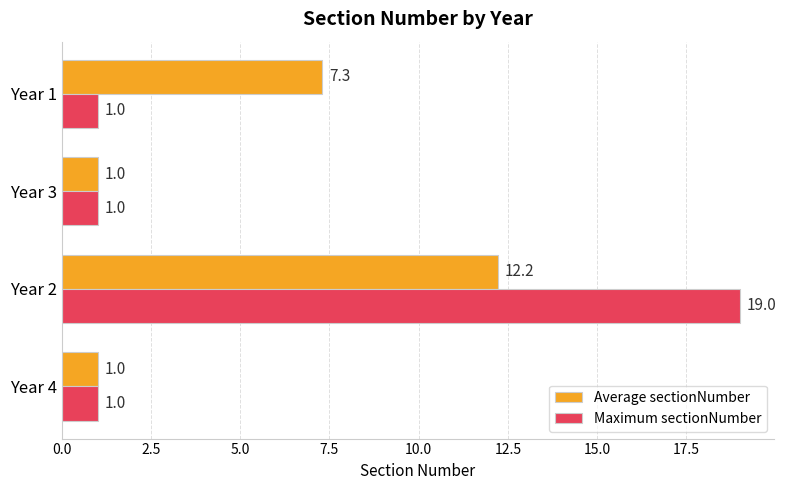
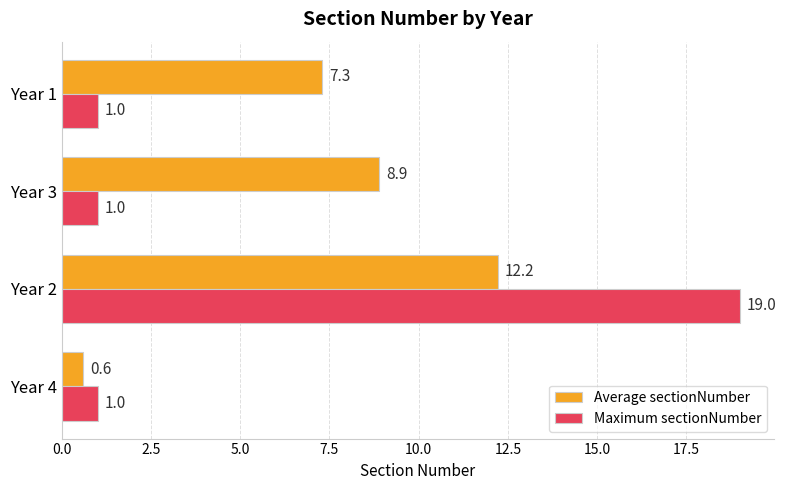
  {
    "Average sectionNumber": {
      "Year 1": 7.3,
-     "Year 3": 1.0,
+     "Year 3": 8.9,
      "Year 2": 12.2,
-     "Year 4": 1.0
+     "Year 4": 0.6
    },
    "Maximum sectionNumber": {
      "Year 1": 1.0,
      "Year 3": 1.0,
      "Year 2": 19.0,
      "Year 4": 1.0
    }
  }
